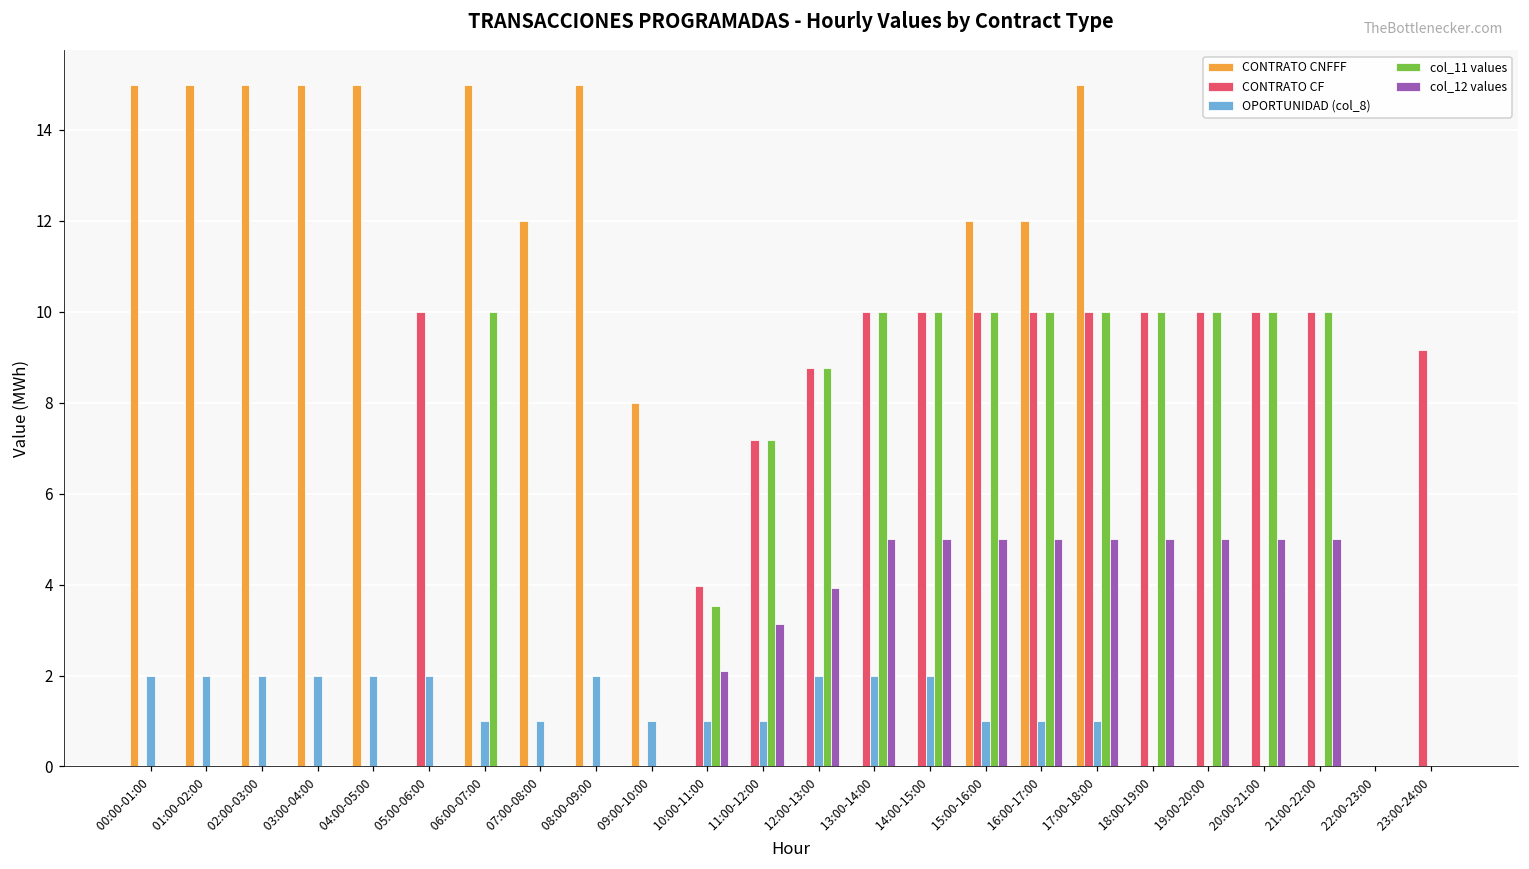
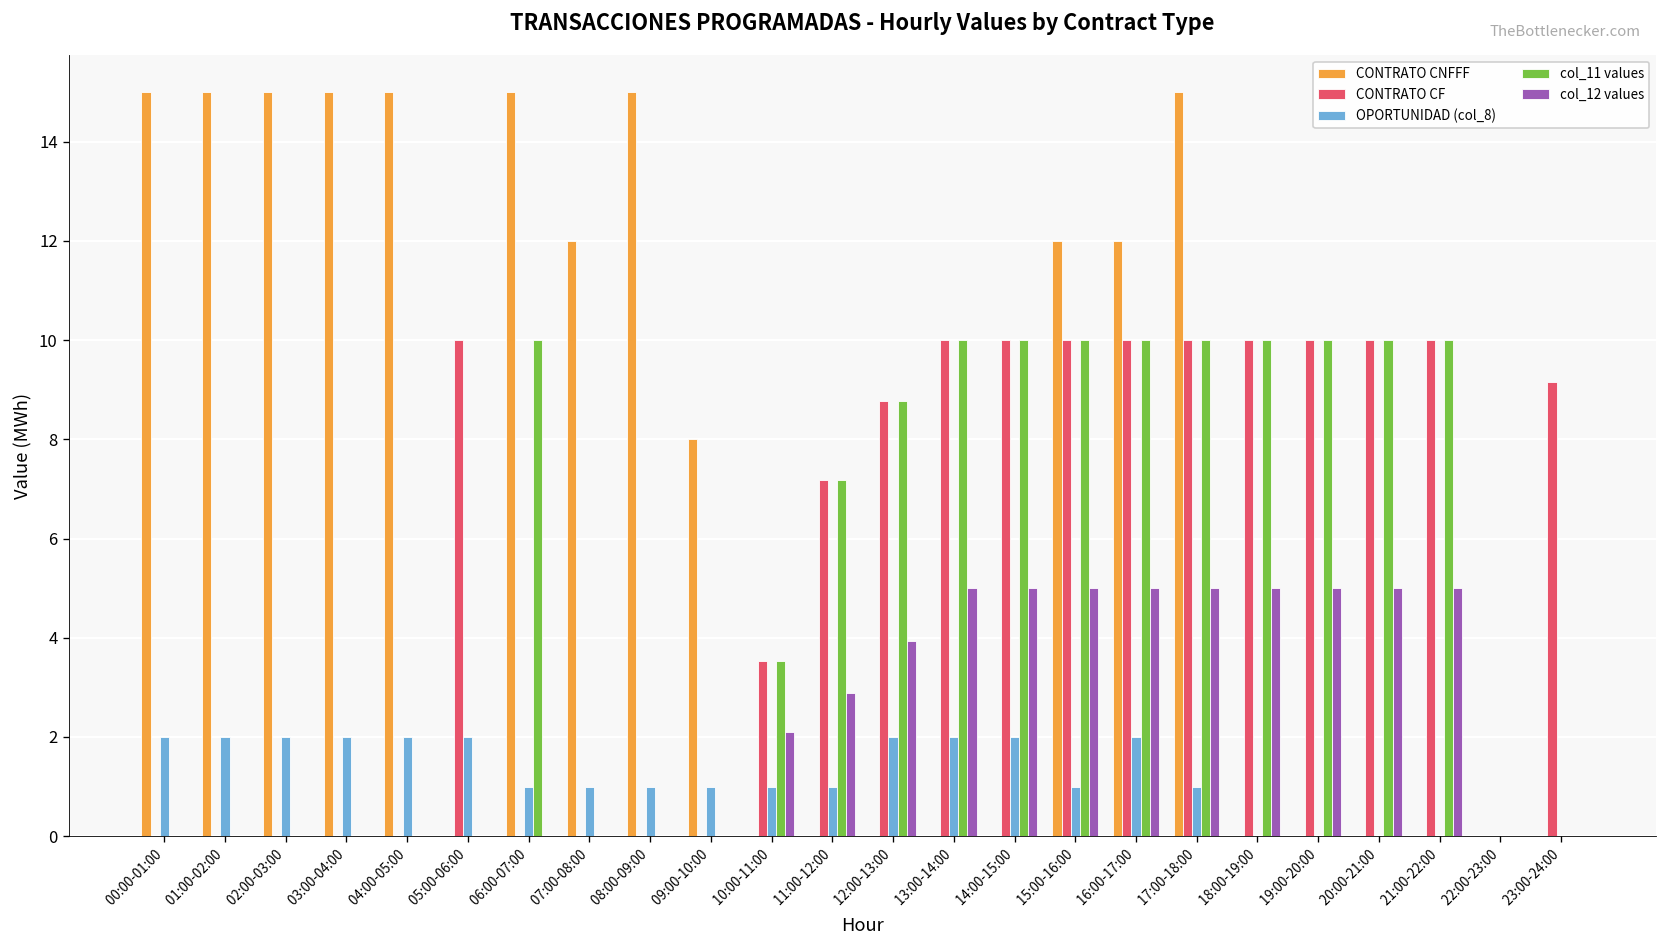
  {
    "CONTRATO CNFFF": {
      "00:00-01:00": 15.0,
      "01:00-02:00": 15.0,
      "02:00-03:00": 15.0,
      "03:00-04:00": 15.0,
      "04:00-05:00": 15.0,
      "05:00-06:00": 0.0,
      "06:00-07:00": 15.0,
      "07:00-08:00": 12.0,
      "08:00-09:00": 15.0,
      "09:00-10:00": 8.0,
      "10:00-11:00": 0.0,
      "11:00-12:00": 0.0,
      "12:00-13:00": 0.0,
      "13:00-14:00": 0.0,
      "14:00-15:00": 0.0,
      "15:00-16:00": 12.0,
      "16:00-17:00": 12.0,
      "17:00-18:00": 15.0,
      "18:00-19:00": 0.0,
      "19:00-20:00": 0.0,
      "20:00-21:00": 0.0,
      "21:00-22:00": 0.0,
      "22:00-23:00": 0.0,
      "23:00-24:00": 0.0
    },
    "CONTRATO CF": {
      "00:00-01:00": 0.0,
      "01:00-02:00": 0.0,
      "02:00-03:00": 0.0,
      "03:00-04:00": 0.0,
      "04:00-05:00": 0.0,
      "05:00-06:00": 10.0,
      "06:00-07:00": 0.0,
      "07:00-08:00": 0.0,
      "08:00-09:00": 0.0,
      "09:00-10:00": 0.0,
-     "10:00-11:00": 4.0,
+     "10:00-11:00": 3.5,
      "11:00-12:00": 7.2,
      "12:00-13:00": 8.8,
      "13:00-14:00": 10.0,
      "14:00-15:00": 10.0,
      "15:00-16:00": 10.0,
      "16:00-17:00": 10.0,
      "17:00-18:00": 10.0,
      "18:00-19:00": 10.0,
      "19:00-20:00": 10.0,
      "20:00-21:00": 10.0,
      "21:00-22:00": 10.0,
      "22:00-23:00": 0.0,
      "23:00-24:00": 9.2
    },
    "OPORTUNIDAD (col_8)": {
      "00:00-01:00": 2.0,
      "01:00-02:00": 2.0,
      "02:00-03:00": 2.0,
      "03:00-04:00": 2.0,
      "04:00-05:00": 2.0,
      "05:00-06:00": 2.0,
      "06:00-07:00": 1.0,
      "07:00-08:00": 1.0,
-     "08:00-09:00": 2.0,
+     "08:00-09:00": 1.0,
      "09:00-10:00": 1.0,
      "10:00-11:00": 1.0,
      "11:00-12:00": 1.0,
      "12:00-13:00": 2.0,
      "13:00-14:00": 2.0,
      "14:00-15:00": 2.0,
      "15:00-16:00": 1.0,
-     "16:00-17:00": 1.0,
+     "16:00-17:00": 2.0,
      "17:00-18:00": 1.0,
      "18:00-19:00": 0.0,
      "19:00-20:00": 0.0,
      "20:00-21:00": 0.0,
      "21:00-22:00": 0.0,
      "22:00-23:00": 0.0,
      "23:00-24:00": 0.0
    },
    "col_11 values": {
      "00:00-01:00": 0.0,
      "01:00-02:00": 0.0,
      "02:00-03:00": 0.0,
      "03:00-04:00": 0.0,
      "04:00-05:00": 0.0,
      "05:00-06:00": 0.0,
      "06:00-07:00": 10.0,
      "07:00-08:00": 0.0,
      "08:00-09:00": 0.0,
      "09:00-10:00": 0.0,
      "10:00-11:00": 3.5,
      "11:00-12:00": 7.2,
      "12:00-13:00": 8.8,
      "13:00-14:00": 10.0,
      "14:00-15:00": 10.0,
      "15:00-16:00": 10.0,
      "16:00-17:00": 10.0,
      "17:00-18:00": 10.0,
      "18:00-19:00": 10.0,
      "19:00-20:00": 10.0,
      "20:00-21:00": 10.0,
      "21:00-22:00": 10.0,
      "22:00-23:00": 0.0,
      "23:00-24:00": 0.0
    },
    "col_12 values": {
      "00:00-01:00": 0.0,
      "01:00-02:00": 0.0,
      "02:00-03:00": 0.0,
      "03:00-04:00": 0.0,
      "04:00-05:00": 0.0,
      "05:00-06:00": 0.0,
      "06:00-07:00": 0.0,
      "07:00-08:00": 0.0,
      "08:00-09:00": 0.0,
      "09:00-10:00": 0.0,
      "10:00-11:00": 2.1,
-     "11:00-12:00": 3.1,
+     "11:00-12:00": 2.9,
      "12:00-13:00": 3.9,
      "13:00-14:00": 5.0,
      "14:00-15:00": 5.0,
      "15:00-16:00": 5.0,
      "16:00-17:00": 5.0,
      "17:00-18:00": 5.0,
      "18:00-19:00": 5.0,
      "19:00-20:00": 5.0,
      "20:00-21:00": 5.0,
      "21:00-22:00": 5.0,
      "22:00-23:00": 0.0,
      "23:00-24:00": 0.0
    }
  }
